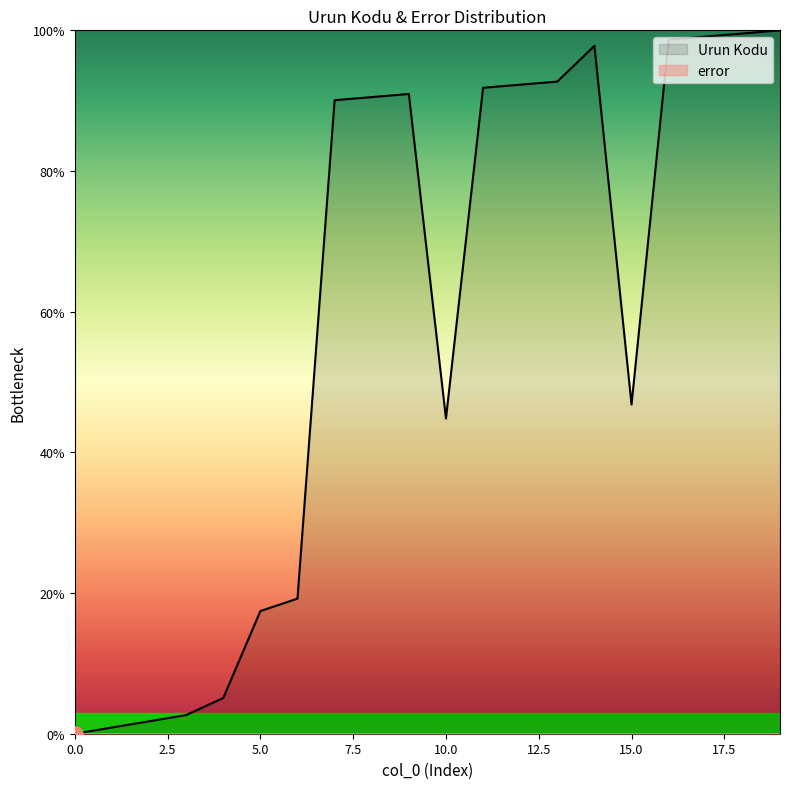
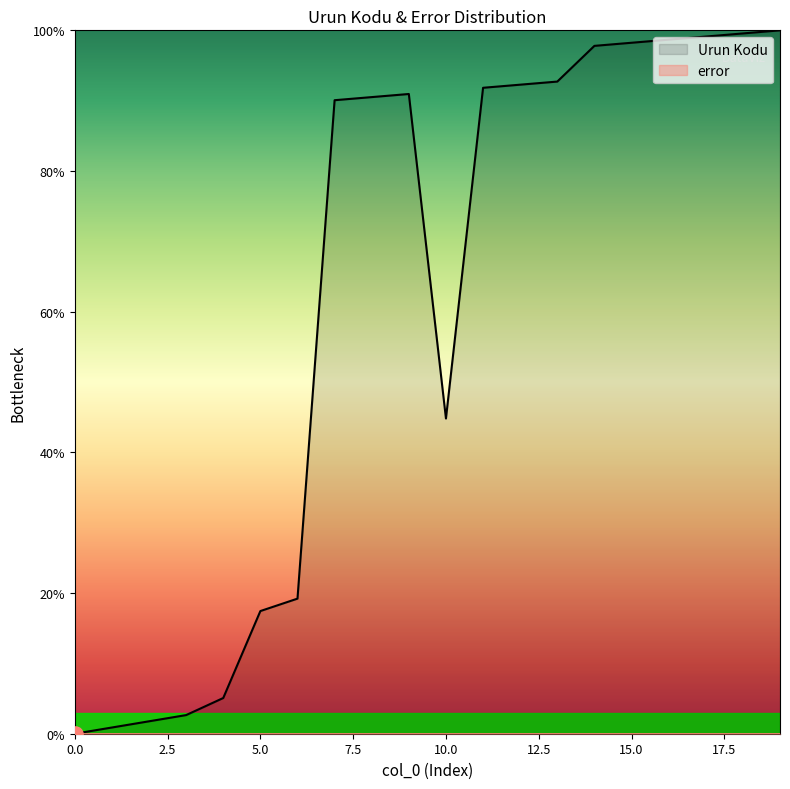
  {
    "Urun Kodu": {
      "5.0": "17%",
      "10.0": "45%",
-     "15.0": "47%"
+     "15.0": "98%"
    }
  }
